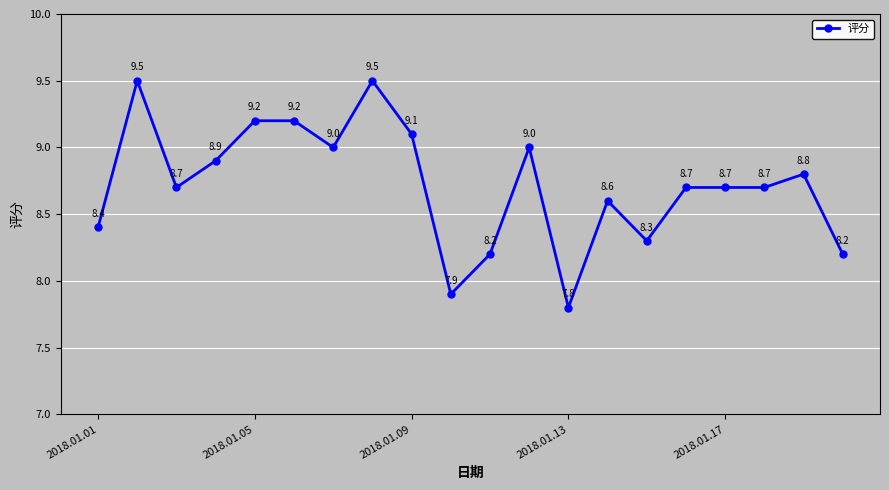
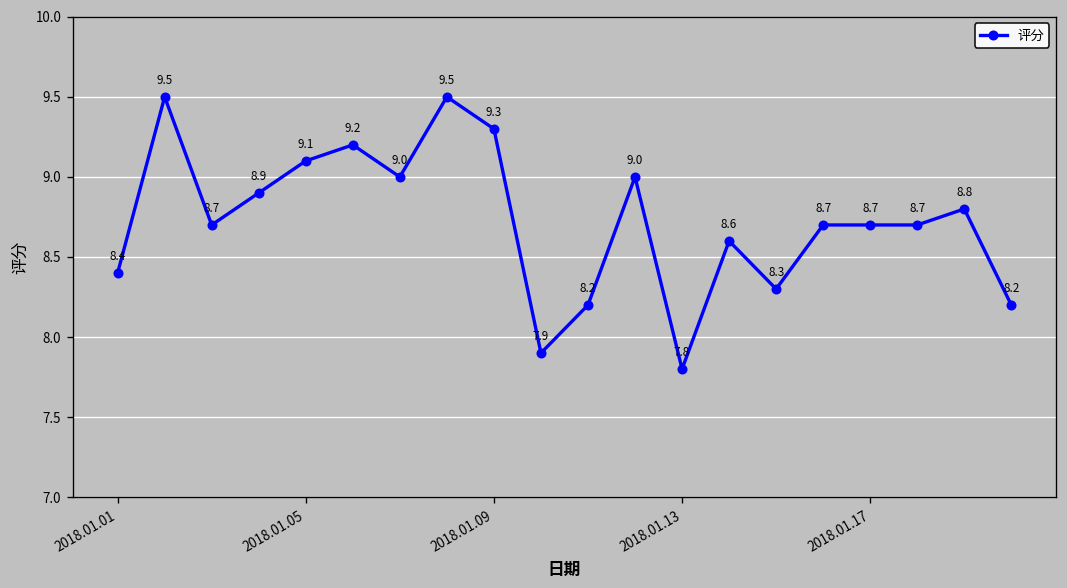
  {
    "2018.01.01": 8.4,
-   "2018.01.05": 9.2,
-   "2018.01.09": 9.1,
+   "2018.01.05": 9.1,
+   "2018.01.09": 9.3,
    "2018.01.13": 7.8,
    "2018.01.17": 8.7
  }
